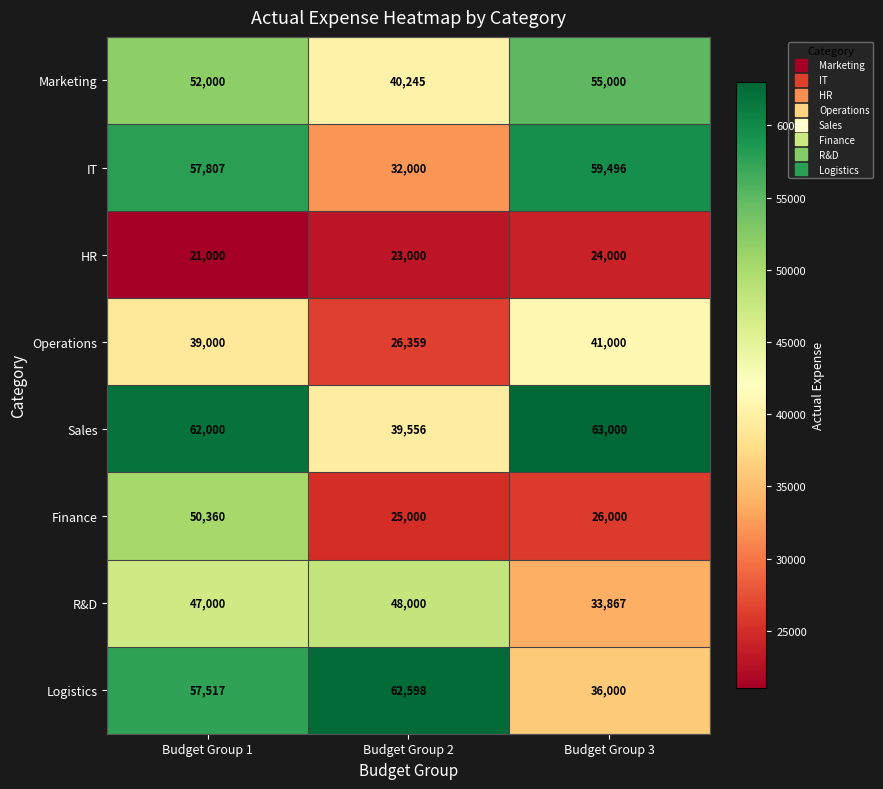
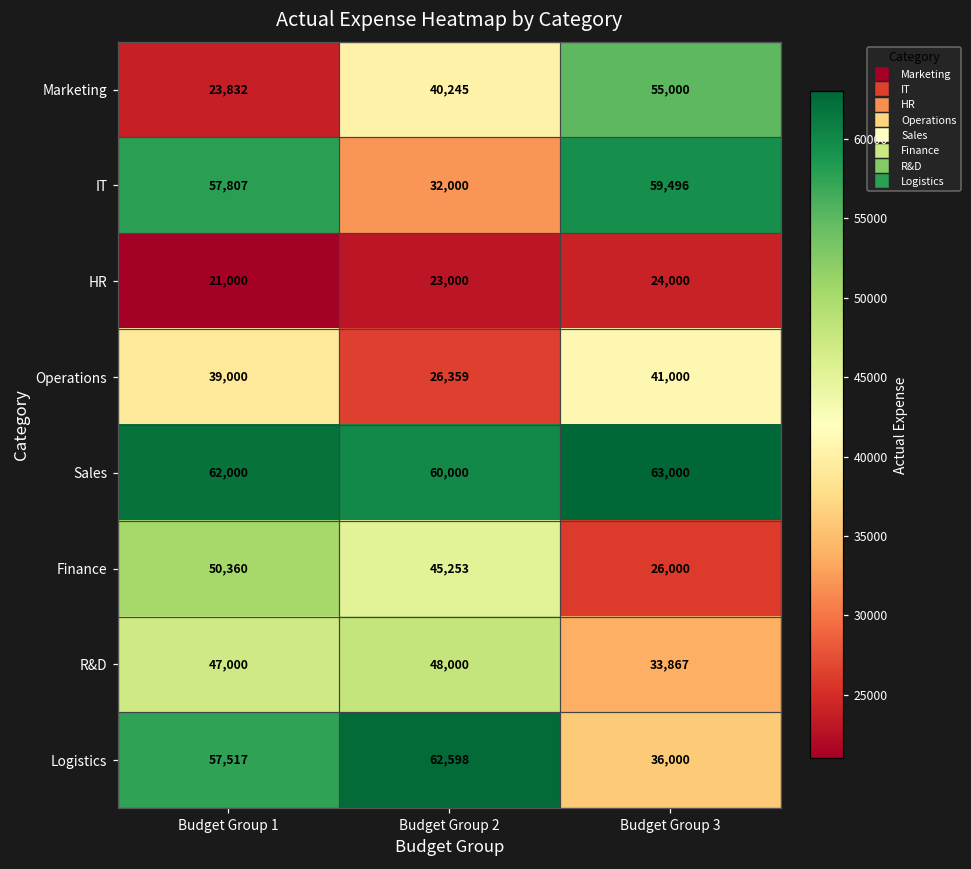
  {
    "Marketing": {
-     "Budget Group 1": "52,000",
+     "Budget Group 1": "23,832",
      "Budget Group 2": "40,245",
      "Budget Group 3": "55,000"
    },
    "IT": {
      "Budget Group 1": "57,807",
      "Budget Group 2": "32,000",
      "Budget Group 3": "59,496"
    },
    "HR": {
      "Budget Group 1": "21,000",
      "Budget Group 2": "23,000",
      "Budget Group 3": "24,000"
    },
    "Operations": {
      "Budget Group 1": "39,000",
      "Budget Group 2": "26,359",
      "Budget Group 3": "41,000"
    },
    "Sales": {
      "Budget Group 1": "62,000",
-     "Budget Group 2": "39,556",
+     "Budget Group 2": "60,000",
      "Budget Group 3": "63,000"
    },
    "Finance": {
      "Budget Group 1": "50,360",
-     "Budget Group 2": "25,000",
+     "Budget Group 2": "45,253",
      "Budget Group 3": "26,000"
    },
    "R&D": {
      "Budget Group 1": "47,000",
      "Budget Group 2": "48,000",
      "Budget Group 3": "33,867"
    },
    "Logistics": {
      "Budget Group 1": "57,517",
      "Budget Group 2": "62,598",
      "Budget Group 3": "36,000"
    }
  }
